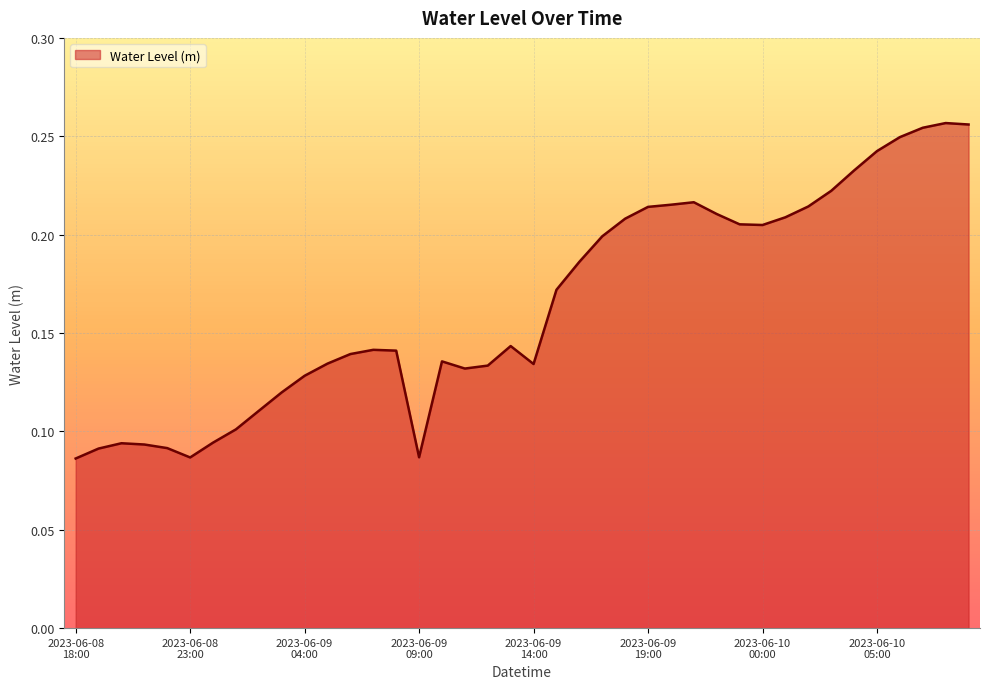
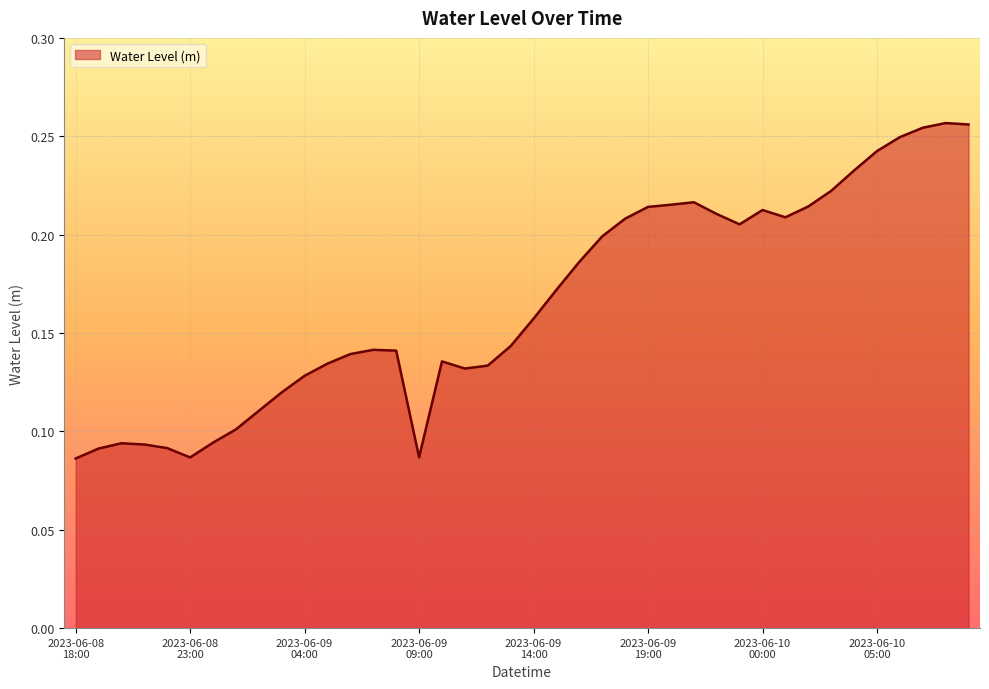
  {
    "2023-06-08 18:00": 0.086,
    "2023-06-08 23:00": 0.087,
    "2023-06-09 04:00": 0.128,
    "2023-06-09 09:00": 0.087,
-   "2023-06-09 14:00": 0.134,
+   "2023-06-09 14:00": 0.157,
    "2023-06-09 19:00": 0.214,
-   "2023-06-10 00:00": 0.205,
+   "2023-06-10 00:00": 0.213,
    "2023-06-10 05:00": 0.242
  }
